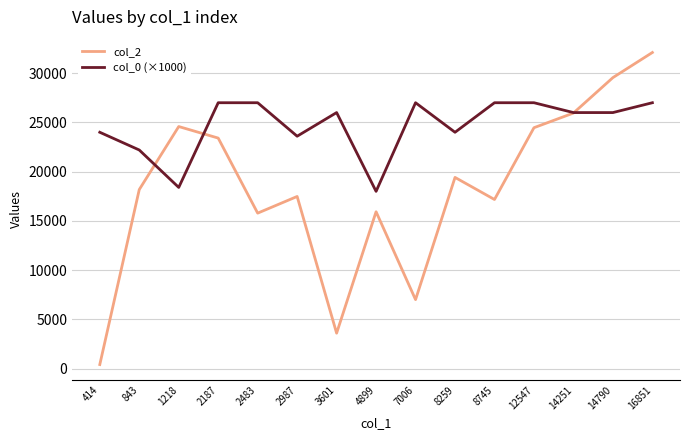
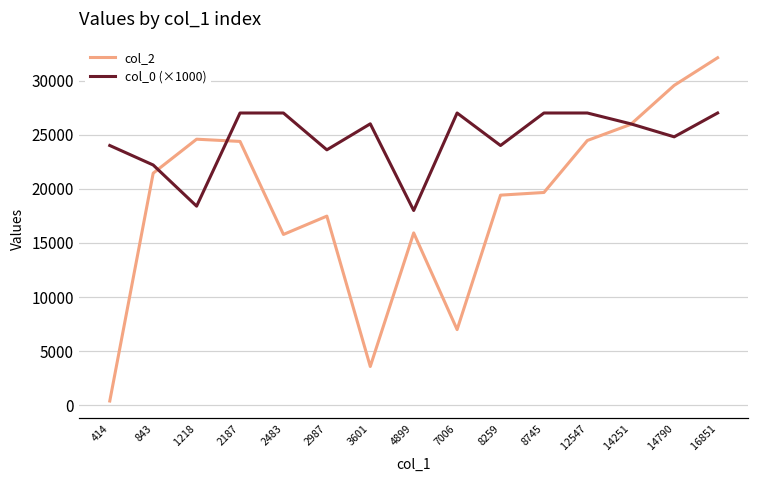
  {
    "col_2": {
      "414": 0,
-     "843": 18000,
+     "843": 21000,
      "1218": 25000,
-     "2187": 23000,
+     "2187": 24000,
      "2483": 16000,
      "2987": 17000,
      "3601": 4000,
      "4899": 16000,
      "7006": 7000,
      "8259": 19000,
-     "8745": 17000,
+     "8745": 20000,
      "12547": 24000,
      "14790": 30000,
      "16851": 32000
    },
    "col_0 (×1000)": {
      "414": 24000,
      "843": 22000,
      "1218": 18000,
      "2187": 27000,
      "2483": 27000,
      "2987": 24000,
      "3601": 26000,
      "4899": 18000,
      "7006": 27000,
      "8259": 24000,
      "8745": 27000,
      "12547": 27000,
-     "14790": 26000,
+     "14790": 25000,
      "16851": 27000
    }
  }
